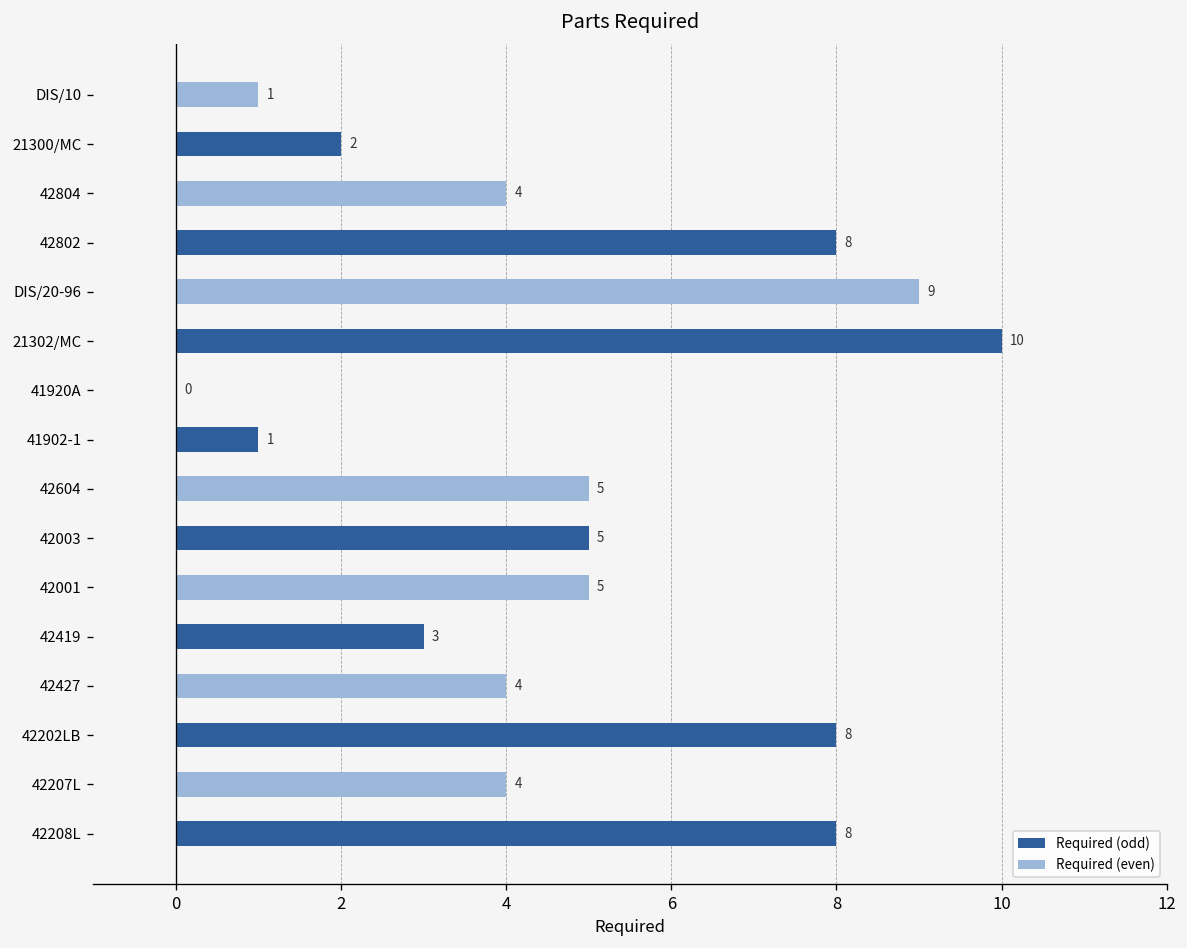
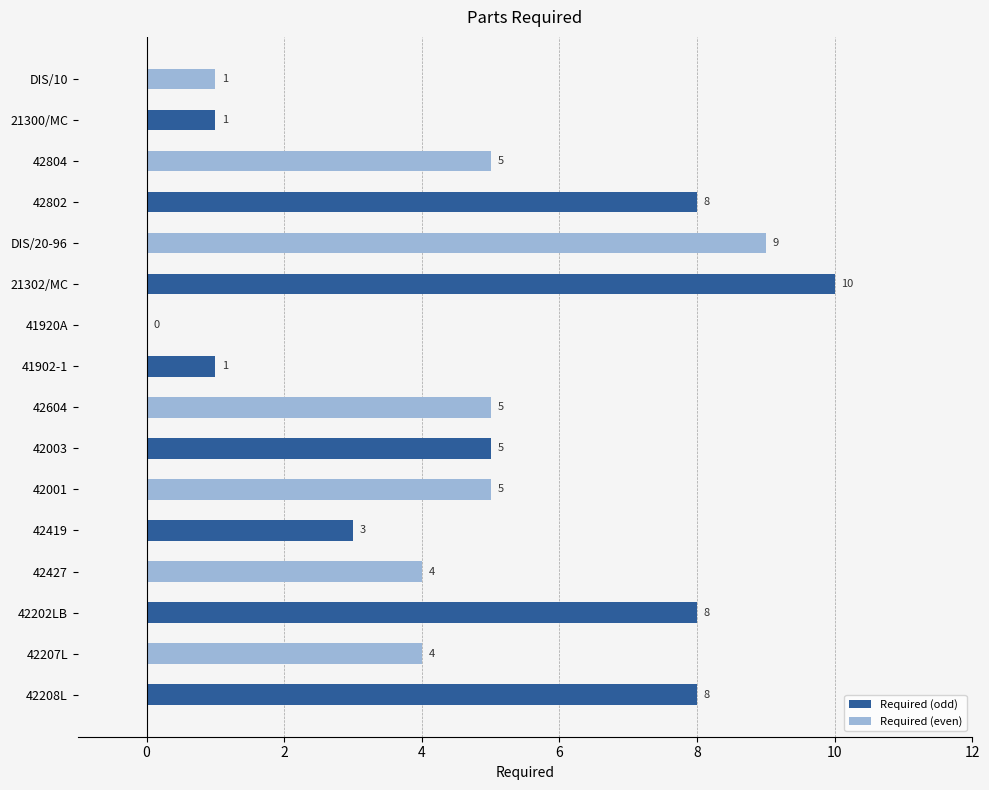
  {
    "DIS/10": 1,
-   "21300/MC": 2,
-   "42804": 4,
+   "21300/MC": 1,
+   "42804": 5,
    "42802": 8,
    "DIS/20-96": 9,
    "21302/MC": 10,
    "41920A": 0,
    "41902-1": 1,
    "42604": 5,
    "42003": 5,
    "42001": 5,
    "42419": 3,
    "42427": 4,
    "42202LB": 8,
    "42207L": 4,
    "42208L": 8
  }
